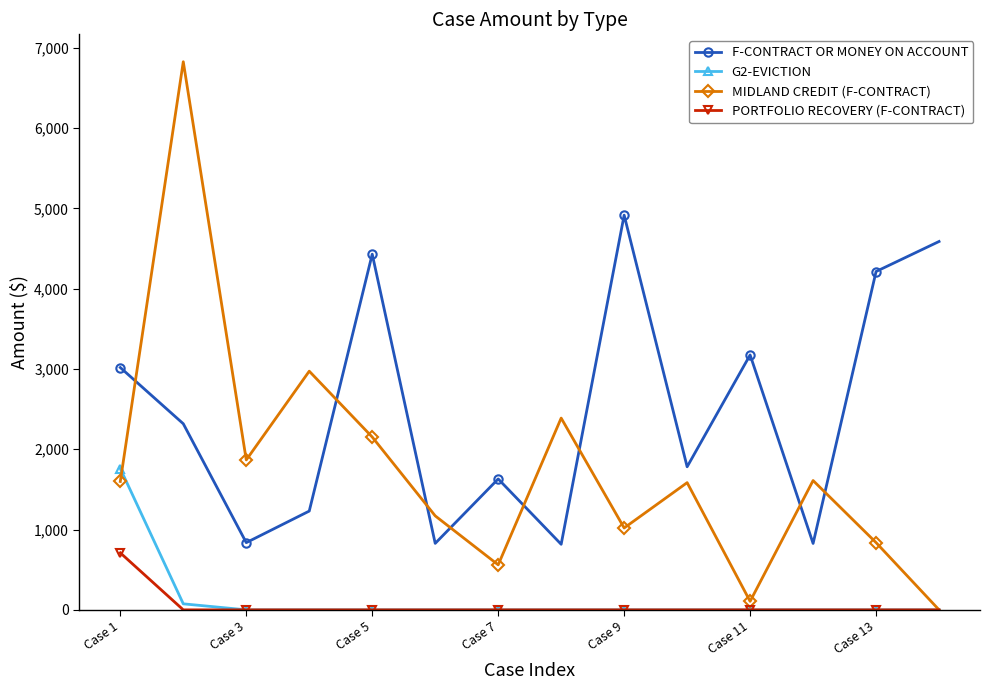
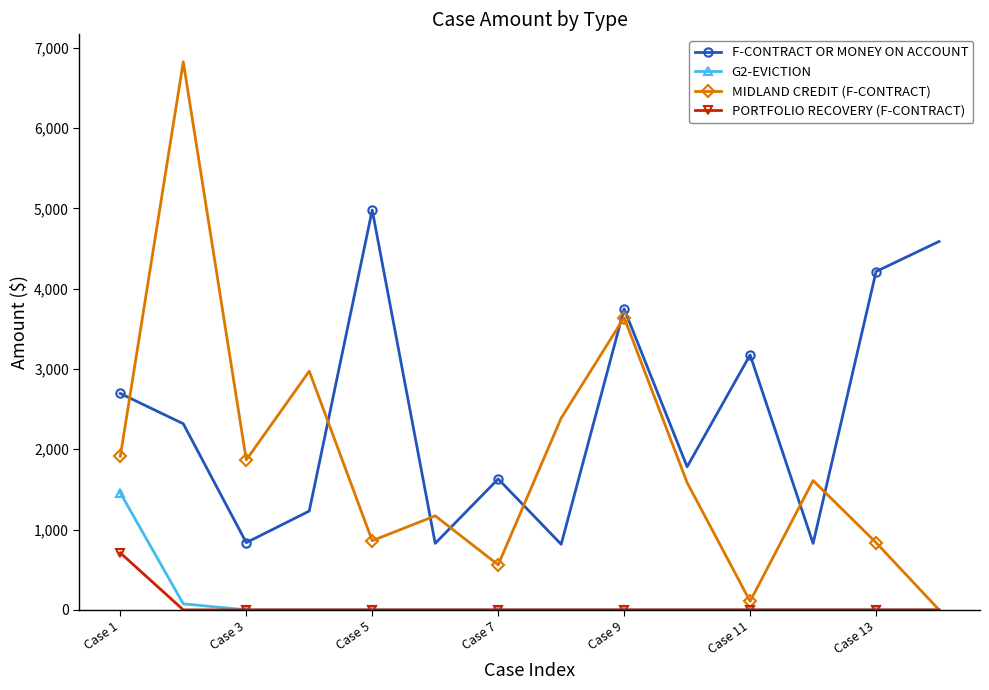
  {
    "F-CONTRACT OR MONEY ON ACCOUNT": {
-     "Case 1": "3,000",
+     "Case 1": "2,700",
      "Case 3": "800",
-     "Case 5": "4,400",
+     "Case 5": "5,000",
      "Case 7": "1,600",
-     "Case 9": "4,900",
+     "Case 9": "3,700",
      "Case 11": "3,200",
      "Case 13": "4,200"
    },
    "G2-EVICTION": {
-     "Case 1": "1,800"
+     "Case 1": "1,500"
    },
    "MIDLAND CREDIT (F-CONTRACT)": {
-     "Case 1": "1,600",
+     "Case 1": "1,900",
      "Case 3": "1,900",
-     "Case 5": "2,200",
+     "Case 5": "900",
      "Case 7": "600",
-     "Case 9": "1,000",
+     "Case 9": "3,600",
      "Case 11": "100",
      "Case 13": "800"
    },
    "PORTFOLIO RECOVERY (F-CONTRACT)": {
      "Case 1": "700"
    }
  }
